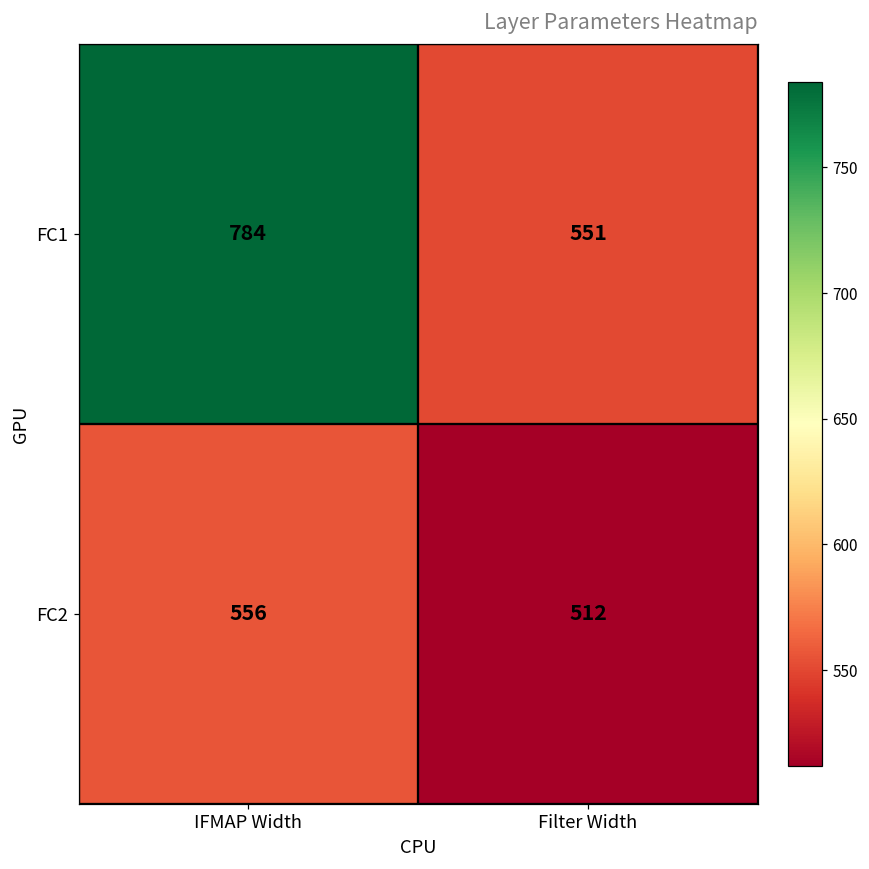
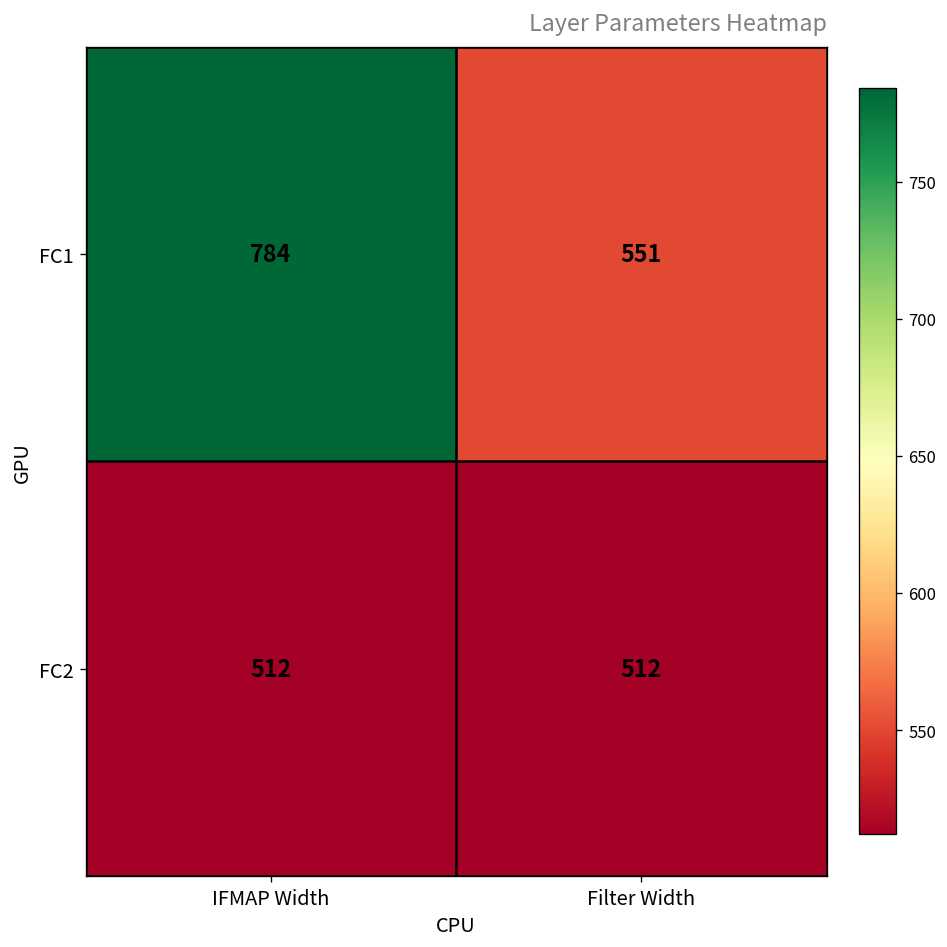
  {
    "FC1": {
      "IFMAP Width": 784,
      "Filter Width": 551
    },
    "FC2": {
-     "IFMAP Width": 556,
+     "IFMAP Width": 512,
      "Filter Width": 512
    }
  }
